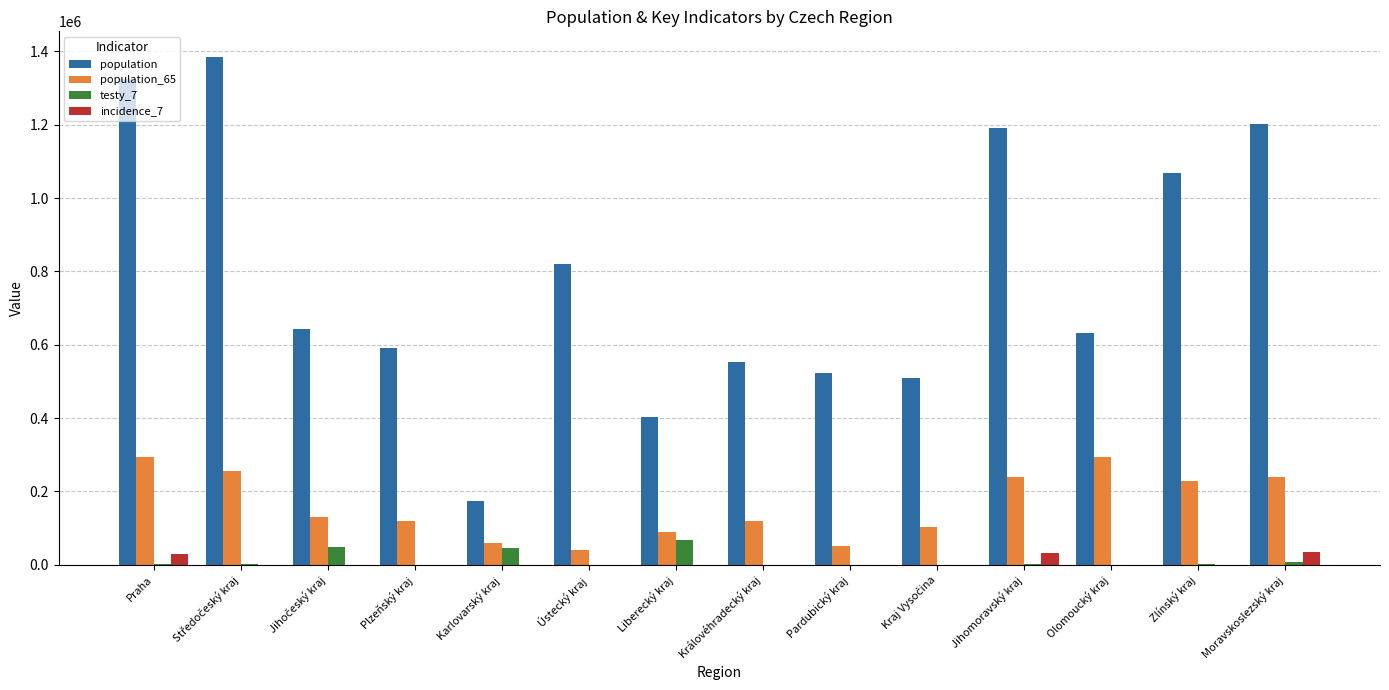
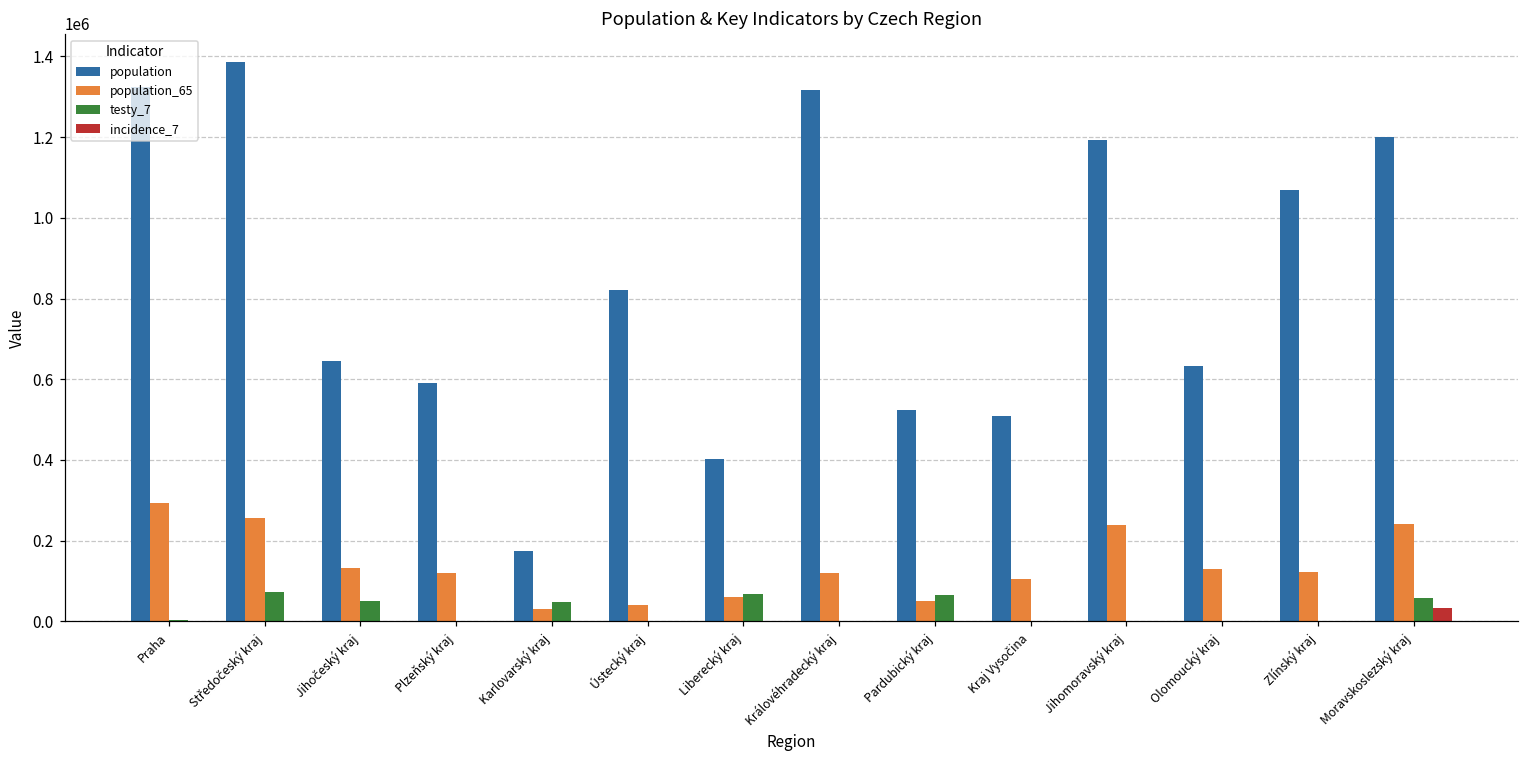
  {
    "population": {
      "Středočeský kraj": 1390000,
      "Jihočeský kraj": 640000,
      "Plzeňský kraj": 590000,
      "Karlovarský kraj": 170000,
      "Ústecký kraj": 820000,
      "Liberecký kraj": 400000,
-     "Královéhradecký kraj": 550000,
+     "Královéhradecký kraj": 1320000,
      "Pardubický kraj": 520000,
      "Kraj Vysočina": 510000,
      "Jihomoravský kraj": 1190000,
      "Olomoucký kraj": 630000,
      "Zlínský kraj": 1070000,
      "Moravskoslezský kraj": 1200000
    },
    "population_65": {
      "Praha": 290000,
      "Středočeský kraj": 260000,
      "Jihočeský kraj": 130000,
      "Plzeňský kraj": 120000,
-     "Karlovarský kraj": 60000,
+     "Karlovarský kraj": 30000,
      "Ústecký kraj": 40000,
-     "Liberecký kraj": 90000,
+     "Liberecký kraj": 60000,
      "Královéhradecký kraj": 120000,
      "Pardubický kraj": 50000,
      "Kraj Vysočina": 100000,
      "Jihomoravský kraj": 240000,
-     "Olomoucký kraj": 290000,
-     "Zlínský kraj": 230000,
+     "Olomoucký kraj": 130000,
+     "Zlínský kraj": 120000,
      "Moravskoslezský kraj": 240000
    },
    "testy_7": {
-     "Středočeský kraj": 0,
+     "Středočeský kraj": 70000,
      "Jihočeský kraj": 50000,
      "Karlovarský kraj": 50000,
      "Liberecký kraj": 70000,
-     "Pardubický kraj": 0,
-     "Moravskoslezský kraj": 10000
+     "Pardubický kraj": 60000,
+     "Moravskoslezský kraj": 60000
    },
    "incidence_7": {
-     "Praha": 30000,
+     "Praha": 0,
      "Karlovarský kraj": 0,
-     "Jihomoravský kraj": 30000,
+     "Jihomoravský kraj": 0,
      "Moravskoslezský kraj": 30000
    }
  }
